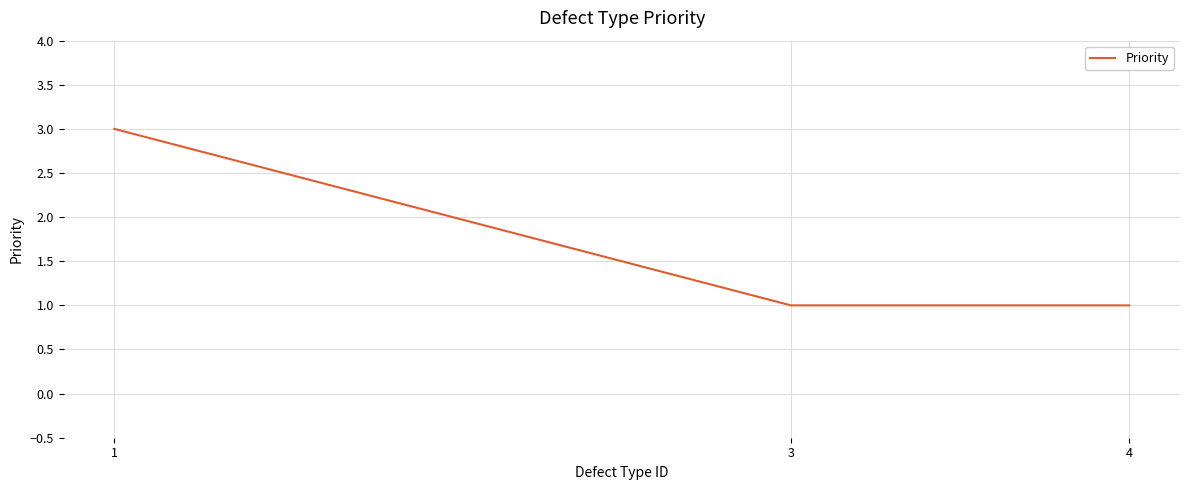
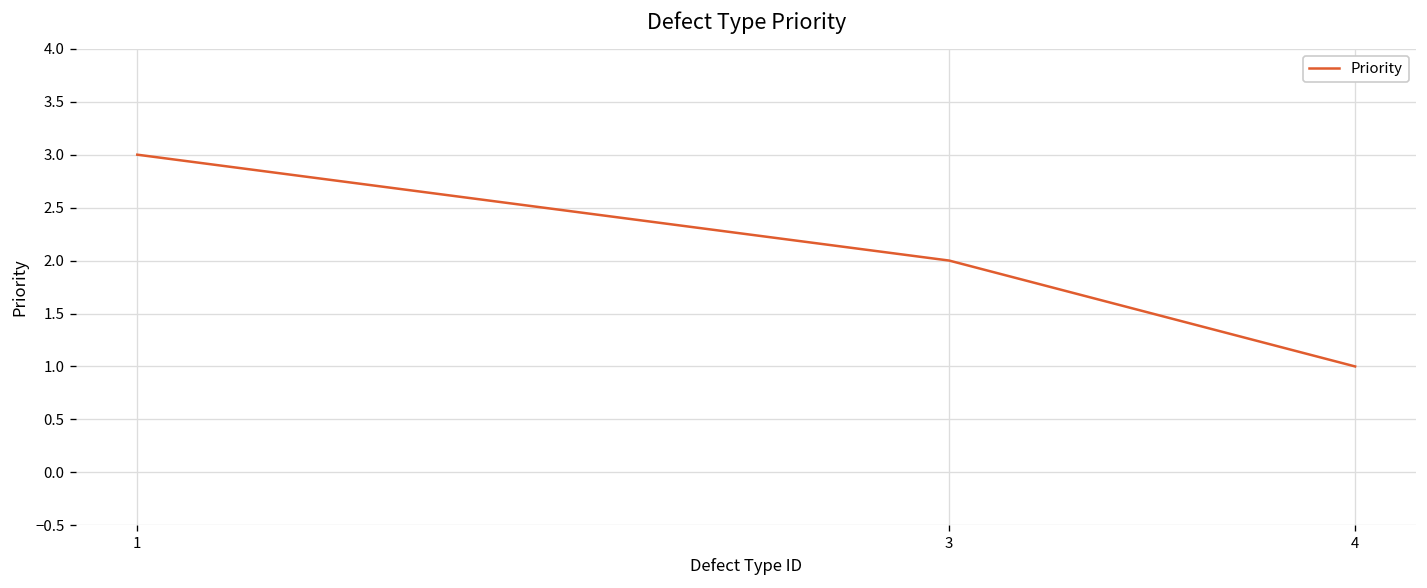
  {
    "1": 3,
-   "3": 1,
+   "3": 2,
    "4": 1
  }
